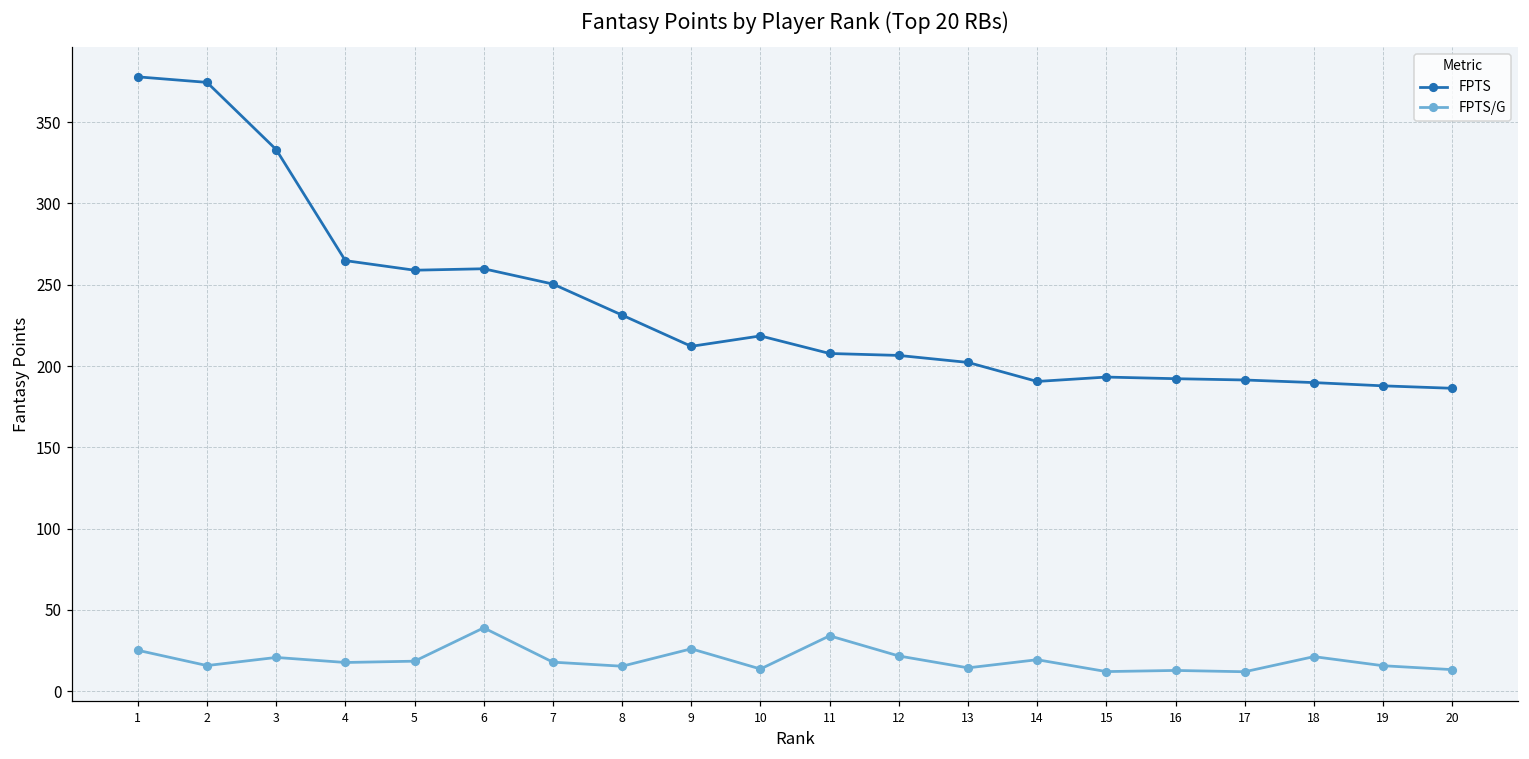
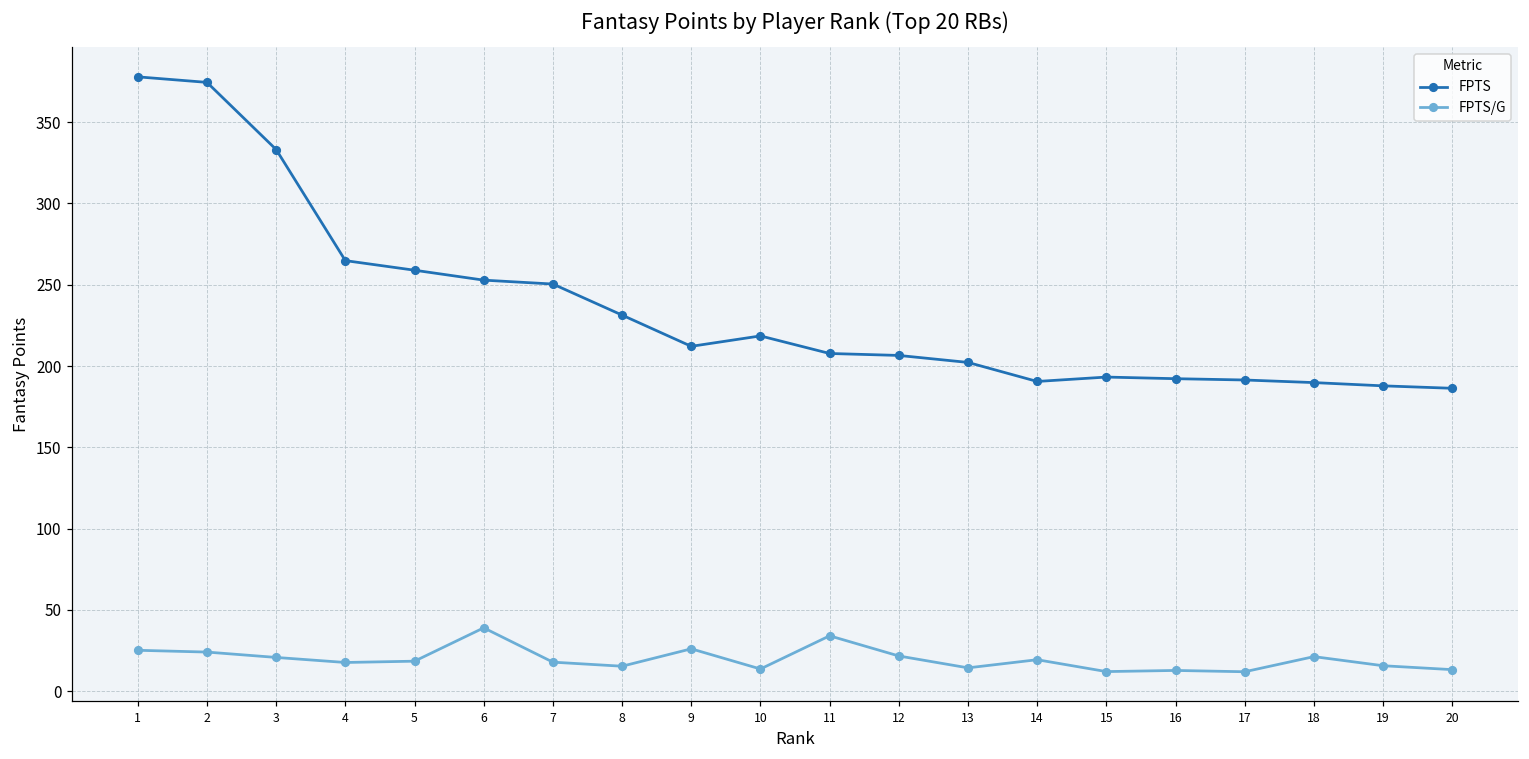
  {
    "FPTS": {
      "1": 378,
      "2": 374,
      "3": 333,
      "4": 265,
      "5": 259,
-     "6": 260,
+     "6": 253,
      "7": 250,
      "8": 231,
      "9": 212,
      "10": 219,
      "11": 208,
      "12": 207,
      "13": 202,
      "14": 191,
      "15": 193,
      "16": 192,
      "17": 191,
      "18": 190,
      "19": 188,
      "20": 186
    },
    "FPTS/G": {
      "1": 25,
-     "2": 16,
+     "2": 24,
      "3": 21,
      "4": 18,
      "5": 19,
      "6": 39,
      "7": 18,
      "8": 15,
      "9": 26,
      "10": 14,
      "11": 34,
      "12": 22,
      "13": 14,
      "14": 19,
      "15": 12,
      "16": 13,
      "17": 12,
      "18": 21,
      "19": 16,
      "20": 13
    }
  }
